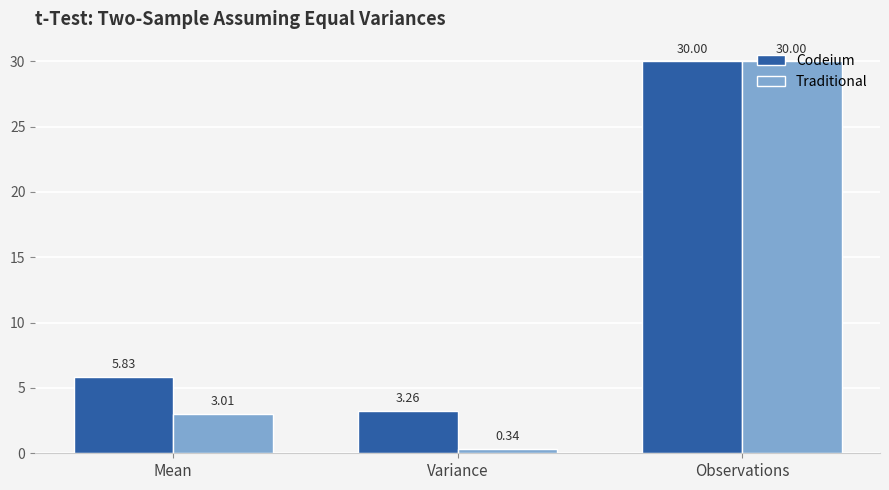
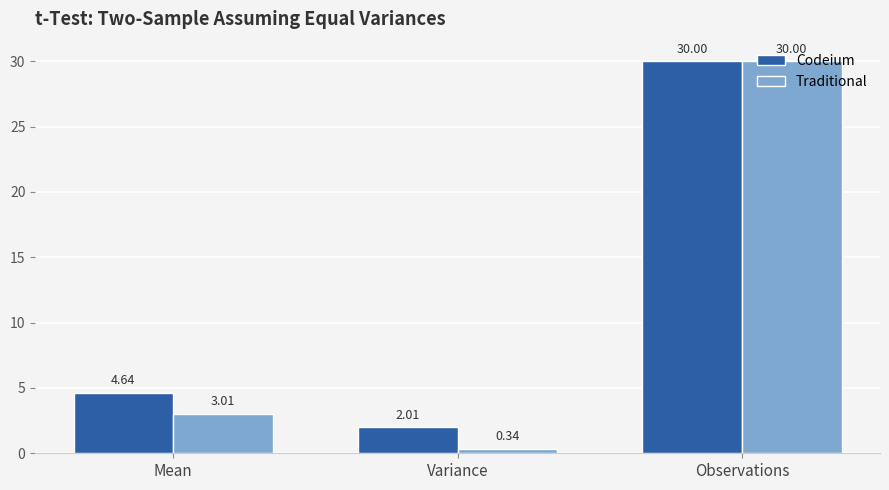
  {
    "Codeium": {
-     "Mean": 5.83,
-     "Variance": 3.26,
+     "Mean": 4.64,
+     "Variance": 2.01,
      "Observations": 30.00
    },
    "Traditional": {
      "Mean": 3.01,
      "Variance": 0.34,
      "Observations": 30.00
    }
  }
